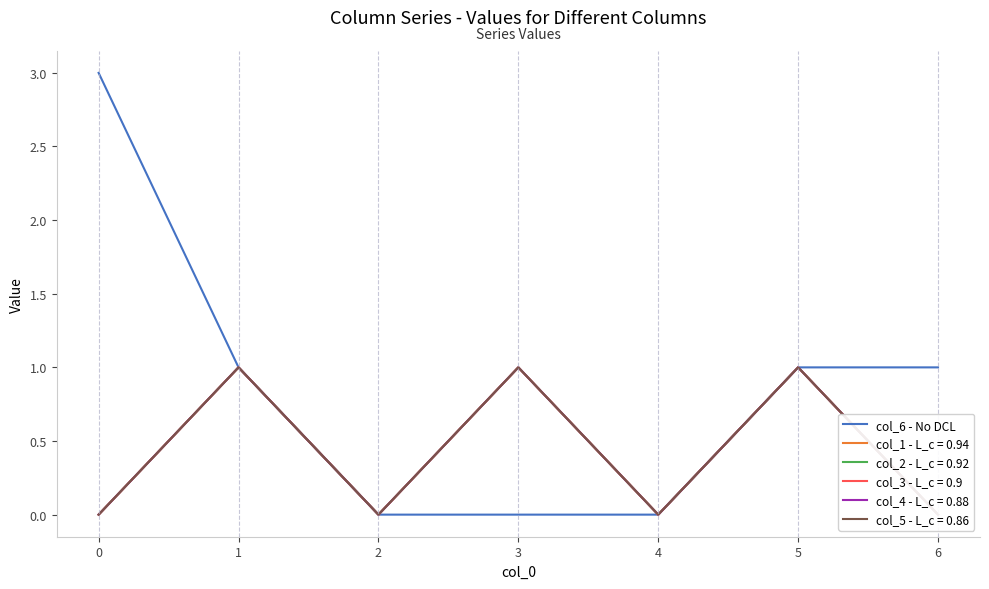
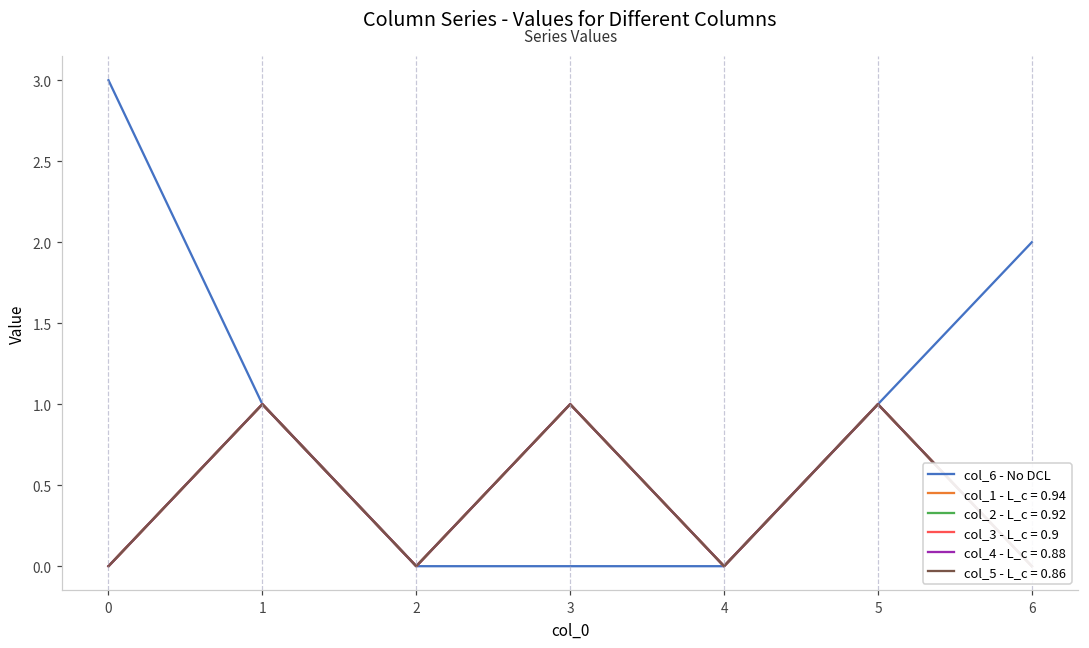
  {
    "col_6 - No DCL": {
      "0": 3,
      "3": 0,
-     "6": 1
+     "6": 2
    },
    "col_5 - L_c = 0.86": {
      "0": 0,
      "3": 1
    }
  }
